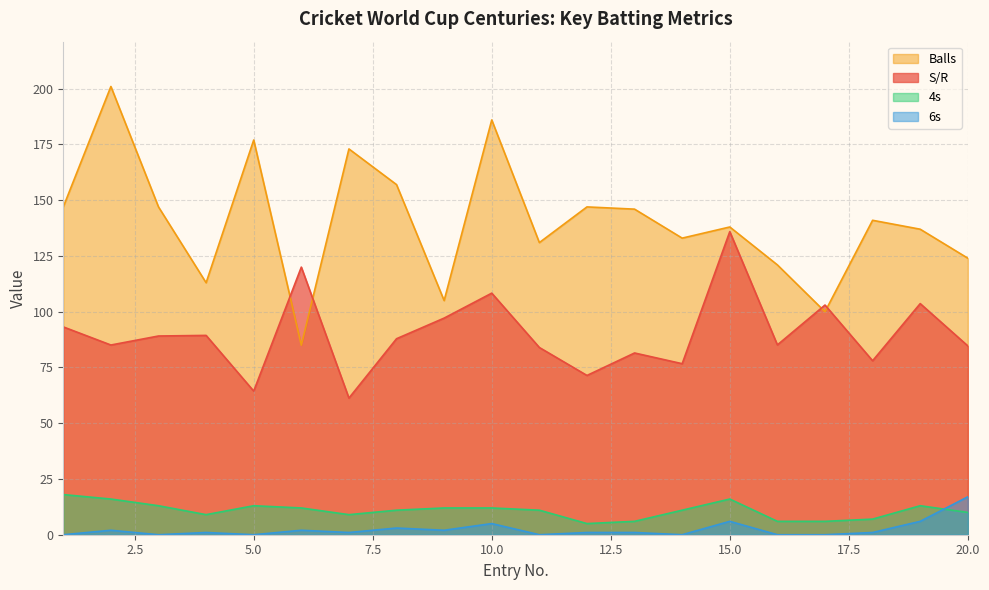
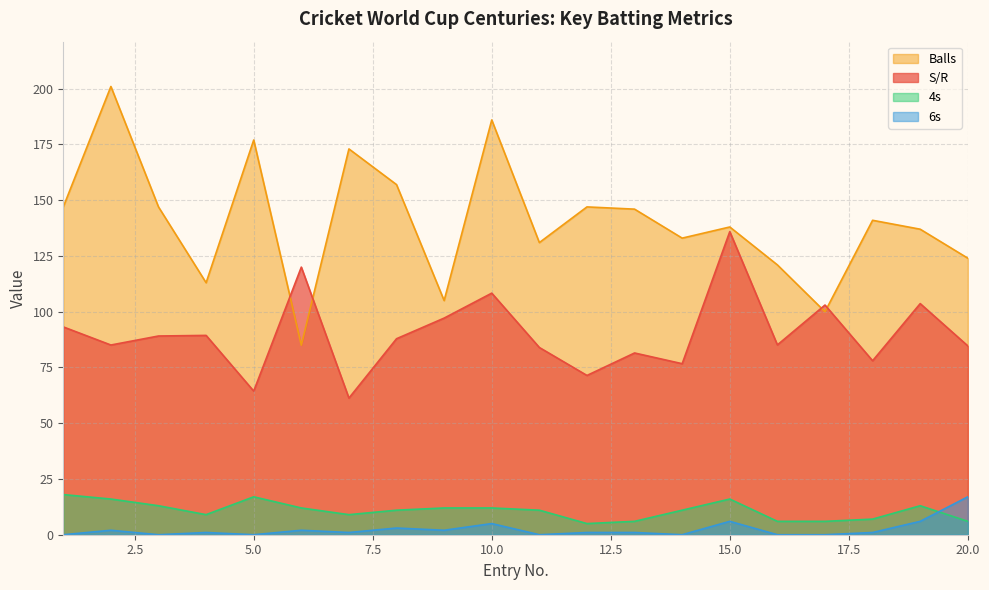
  {
    "Balls": {
      "5.0": 177,
      "10.0": 186,
      "15.0": 138,
      "20.0": 124
    },
    "S/R": {
      "5.0": 64,
      "10.0": 108,
      "15.0": 136,
      "20.0": 85
    },
    "4s": {
-     "5.0": 13,
+     "5.0": 17,
      "10.0": 12,
      "15.0": 16,
-     "20.0": 10
+     "20.0": 6
    },
    "6s": {
      "5.0": 0,
      "10.0": 5,
      "15.0": 6,
      "20.0": 17
    }
  }
